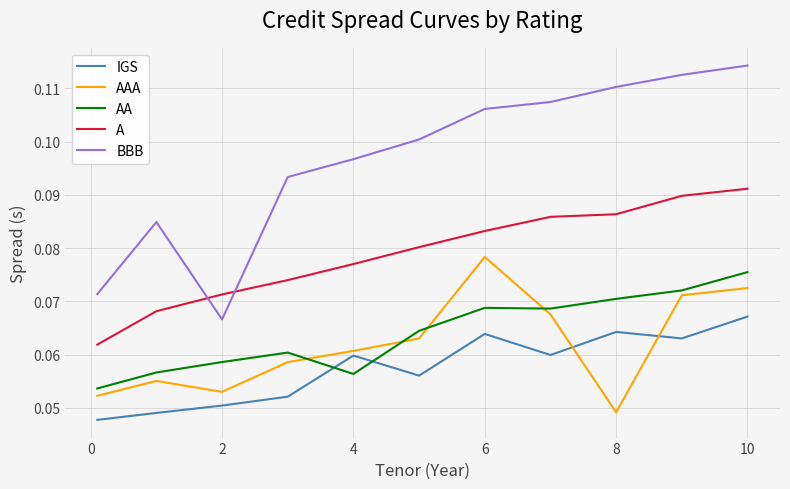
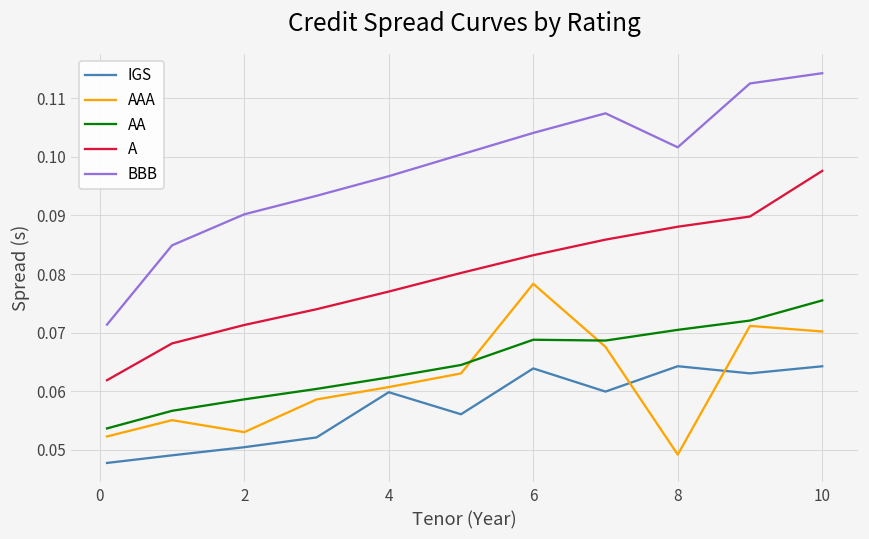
  {
    "IGS": {
      "2": 0.050,
      "4": 0.060,
      "6": 0.064,
      "8": 0.064,
-     "10": 0.067
+     "10": 0.064
    },
    "AAA": {
      "2": 0.053,
      "4": 0.061,
      "6": 0.078,
      "8": 0.049,
-     "10": 0.072
+     "10": 0.070
    },
    "AA": {
      "2": 0.059,
-     "4": 0.056,
+     "4": 0.062,
      "6": 0.069,
      "8": 0.070,
      "10": 0.075
    },
    "A": {
      "2": 0.071,
      "4": 0.077,
      "6": 0.083,
-     "8": 0.086,
-     "10": 0.091
+     "8": 0.088,
+     "10": 0.098
    },
    "BBB": {
-     "2": 0.067,
+     "2": 0.090,
      "4": 0.097,
-     "6": 0.106,
-     "8": 0.110,
+     "6": 0.104,
+     "8": 0.102,
      "10": 0.114
    }
  }
